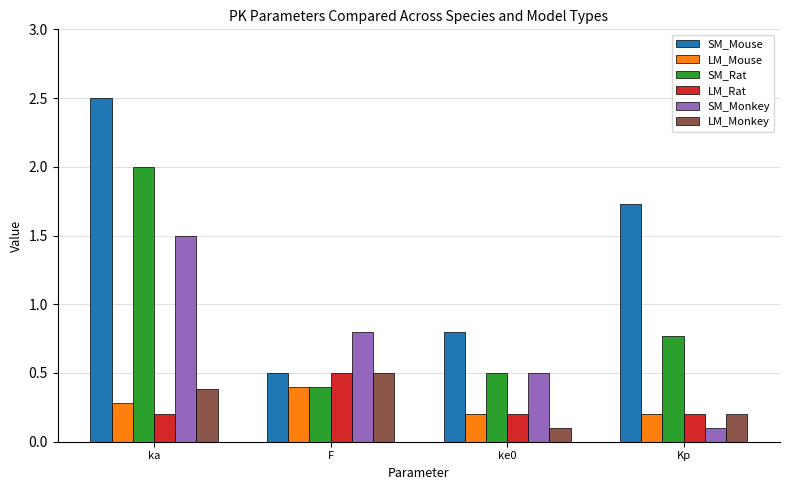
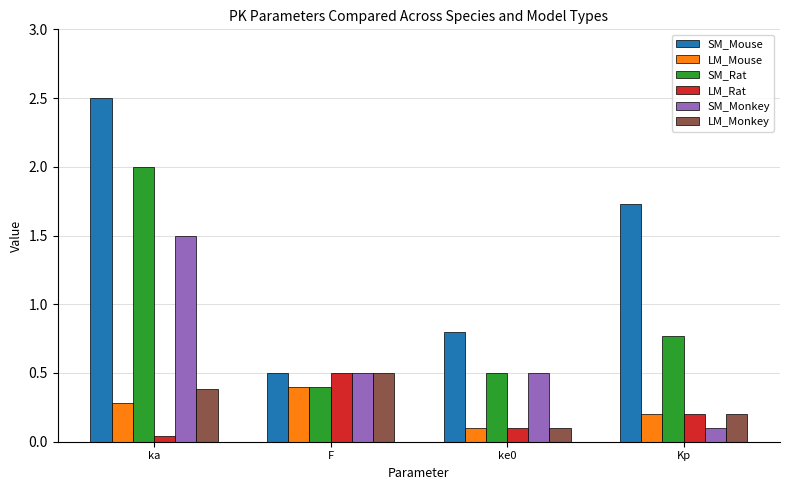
  {
    "SM_Mouse": {
      "ka": 2.50,
      "F": 0.50,
      "ke0": 0.80,
      "Kp": 1.73
    },
    "LM_Mouse": {
      "ka": 0.28,
      "F": 0.4,
-     "ke0": 0.2,
+     "ke0": 0.1,
      "Kp": 0.2
    },
    "SM_Rat": {
      "ka": 2.00,
      "F": 0.40,
      "ke0": 0.50,
      "Kp": 0.77
    },
    "LM_Rat": {
-     "ka": 0.20,
+     "ka": 0.04,
      "F": 0.50,
-     "ke0": 0.2,
+     "ke0": 0.1,
      "Kp": 0.20
    },
    "SM_Monkey": {
      "ka": 1.5,
-     "F": 0.8,
+     "F": 0.5,
      "ke0": 0.5,
      "Kp": 0.1
    },
    "LM_Monkey": {
      "ka": 0.38,
      "F": 0.50,
      "ke0": 0.10,
      "Kp": 0.20
    }
  }
